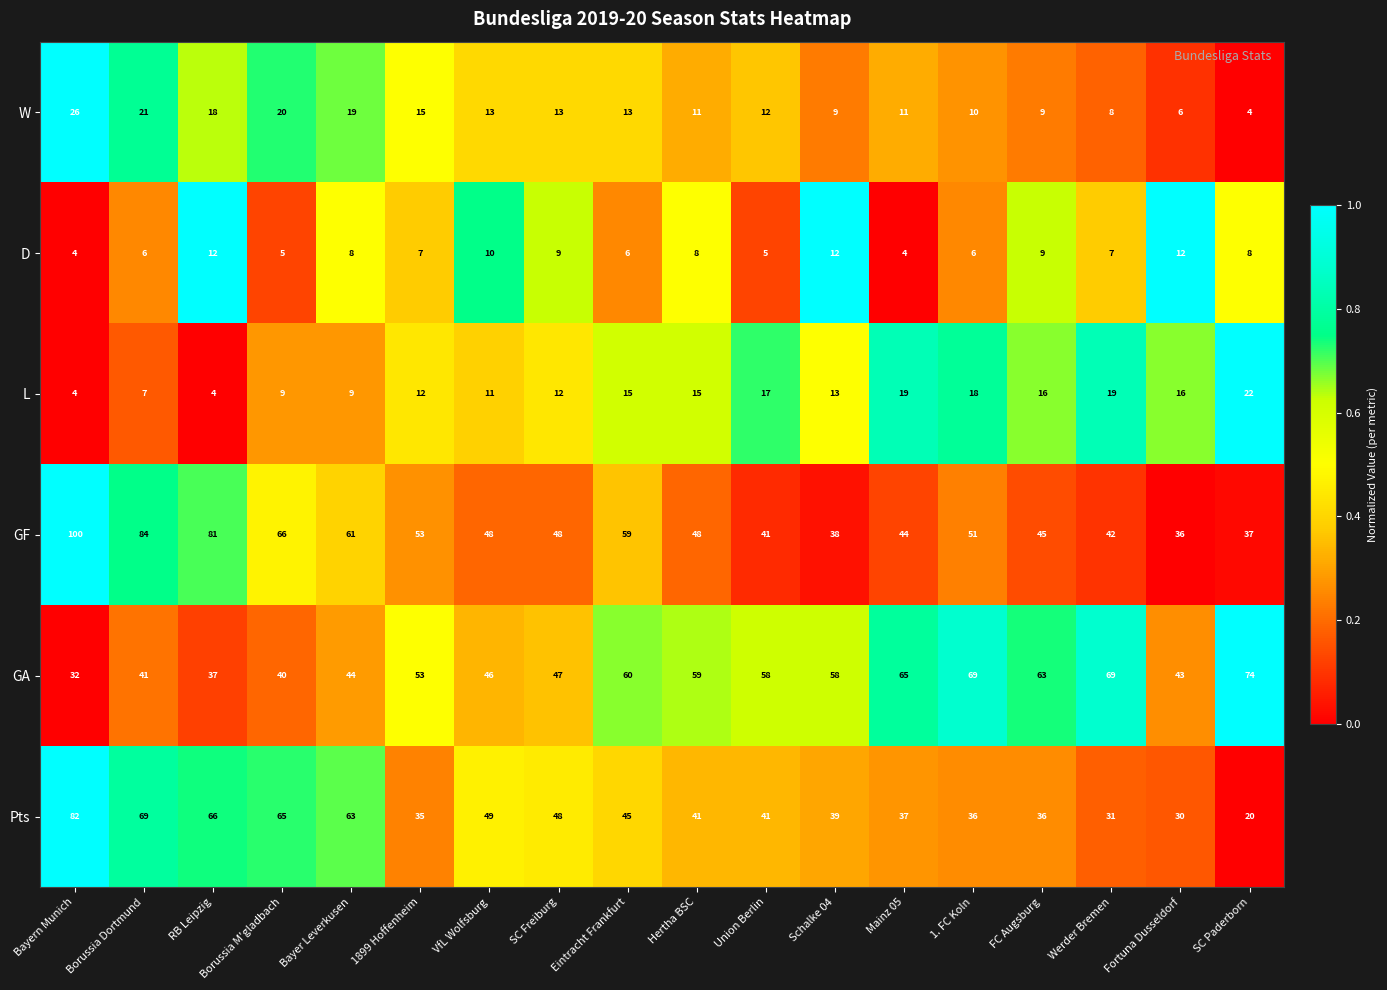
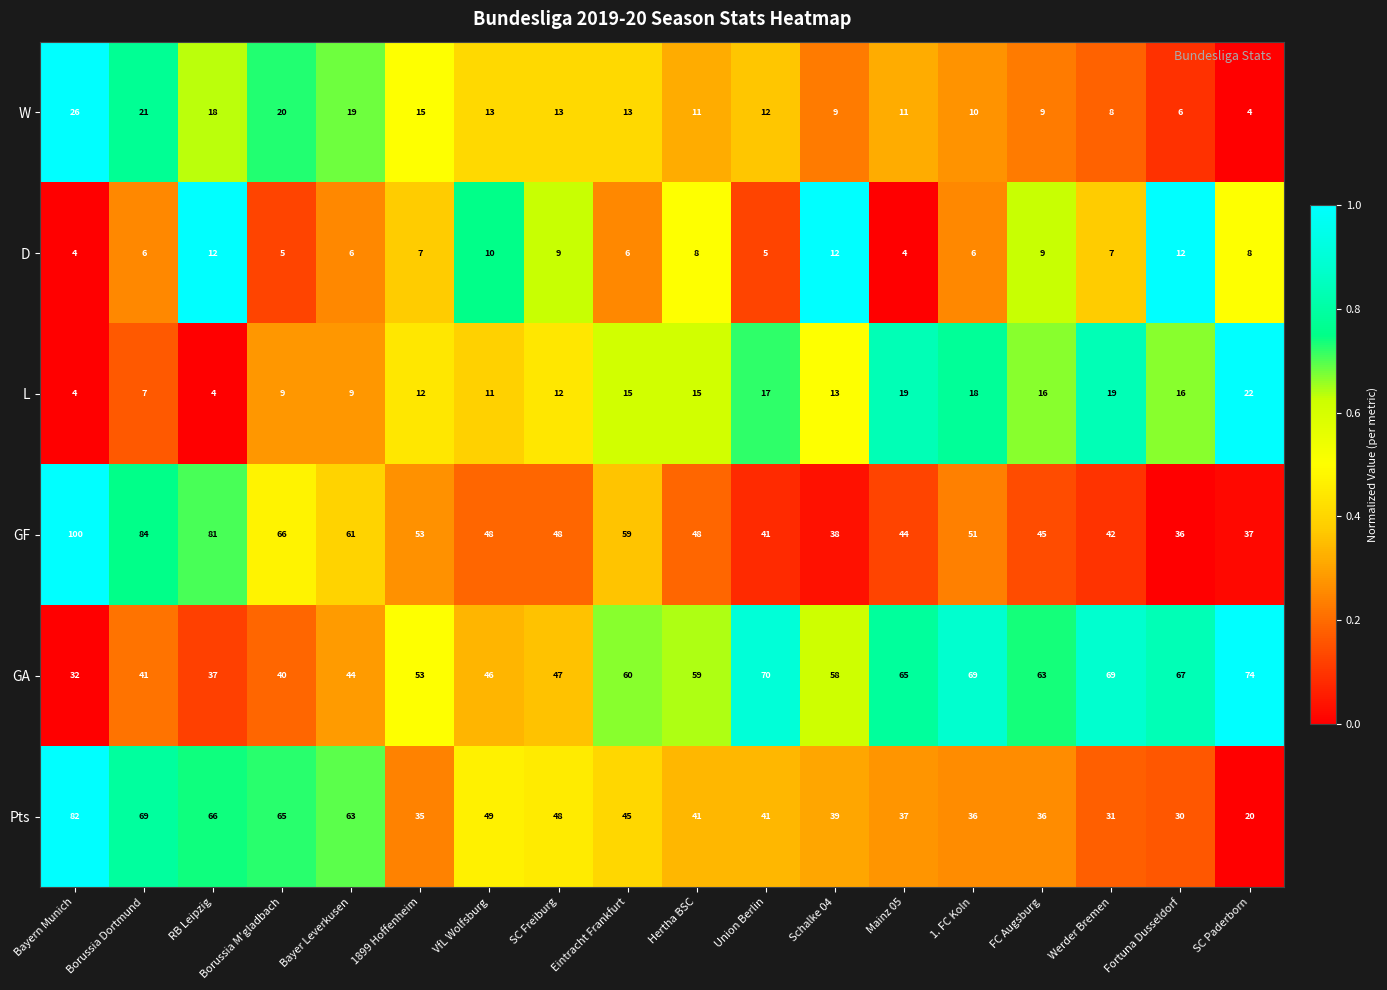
  {
    "W": {
      "Bayern Munich": 26,
      "Borussia Dortmund": 21,
      "RB Leipzig": 18,
      "Borussia M'gladbach": 20,
      "Bayer Leverkusen": 19,
      "1899 Hoffenheim": 15,
      "VfL Wolfsburg": 13,
      "SC Freiburg": 13,
      "Eintracht Frankfurt": 13,
      "Hertha BSC": 11,
      "Union Berlin": 12,
      "Schalke 04": 9,
      "Mainz 05": 11,
      "1. FC Koln": 10,
      "FC Augsburg": 9,
      "Werder Bremen": 8,
      "Fortuna Dusseldorf": 6
    },
    "D": {
      "Bayern Munich": 4,
      "Borussia Dortmund": 6,
      "RB Leipzig": 12,
      "Borussia M'gladbach": 5,
-     "Bayer Leverkusen": 8,
+     "Bayer Leverkusen": 6,
      "1899 Hoffenheim": 7,
      "VfL Wolfsburg": 10,
      "SC Freiburg": 9,
      "Eintracht Frankfurt": 6,
      "Hertha BSC": 8,
      "Union Berlin": 5,
      "Schalke 04": 12,
      "Mainz 05": 4,
      "1. FC Koln": 6,
      "FC Augsburg": 9,
      "Werder Bremen": 7,
      "Fortuna Dusseldorf": 12,
      "SC Paderborn": 8
    },
    "L": {
      "Bayern Munich": 4,
      "Borussia Dortmund": 7,
      "RB Leipzig": 4,
      "Borussia M'gladbach": 9,
      "Bayer Leverkusen": 9,
      "1899 Hoffenheim": 12,
      "VfL Wolfsburg": 11,
      "SC Freiburg": 12,
      "Eintracht Frankfurt": 15,
      "Hertha BSC": 15,
      "Union Berlin": 17,
      "Schalke 04": 13,
      "Mainz 05": 19,
      "1. FC Koln": 18,
      "FC Augsburg": 16,
      "Werder Bremen": 19,
      "Fortuna Dusseldorf": 16,
      "SC Paderborn": 22
    },
    "GF": {
      "Bayern Munich": 100,
      "Borussia Dortmund": 84,
      "RB Leipzig": 81,
      "Borussia M'gladbach": 66,
      "Bayer Leverkusen": 61,
      "1899 Hoffenheim": 53,
      "VfL Wolfsburg": 48,
      "SC Freiburg": 48,
      "Eintracht Frankfurt": 59,
      "Hertha BSC": 48,
      "Union Berlin": 41,
      "Schalke 04": 38,
      "Mainz 05": 44,
      "1. FC Koln": 51,
      "FC Augsburg": 45,
      "Werder Bremen": 42,
      "Fortuna Dusseldorf": 36,
      "SC Paderborn": 37
    },
    "GA": {
      "Bayern Munich": 32,
      "Borussia Dortmund": 41,
      "RB Leipzig": 37,
      "Borussia M'gladbach": 40,
      "Bayer Leverkusen": 44,
      "1899 Hoffenheim": 53,
      "VfL Wolfsburg": 46,
      "SC Freiburg": 47,
      "Eintracht Frankfurt": 60,
      "Hertha BSC": 59,
-     "Union Berlin": 58,
+     "Union Berlin": 70,
      "Schalke 04": 58,
      "Mainz 05": 65,
      "1. FC Koln": 69,
      "FC Augsburg": 63,
      "Werder Bremen": 69,
-     "Fortuna Dusseldorf": 43,
+     "Fortuna Dusseldorf": 67,
      "SC Paderborn": 74
    },
    "Pts": {
      "Bayern Munich": 82,
      "Borussia Dortmund": 69,
      "RB Leipzig": 66,
      "Borussia M'gladbach": 65,
      "Bayer Leverkusen": 63,
      "1899 Hoffenheim": 35,
      "VfL Wolfsburg": 49,
      "SC Freiburg": 48,
      "Eintracht Frankfurt": 45,
      "Hertha BSC": 41,
      "Union Berlin": 41,
      "Schalke 04": 39,
      "Mainz 05": 37,
      "1. FC Koln": 36,
      "FC Augsburg": 36,
      "Werder Bremen": 31,
      "Fortuna Dusseldorf": 30,
      "SC Paderborn": 20
    }
  }
